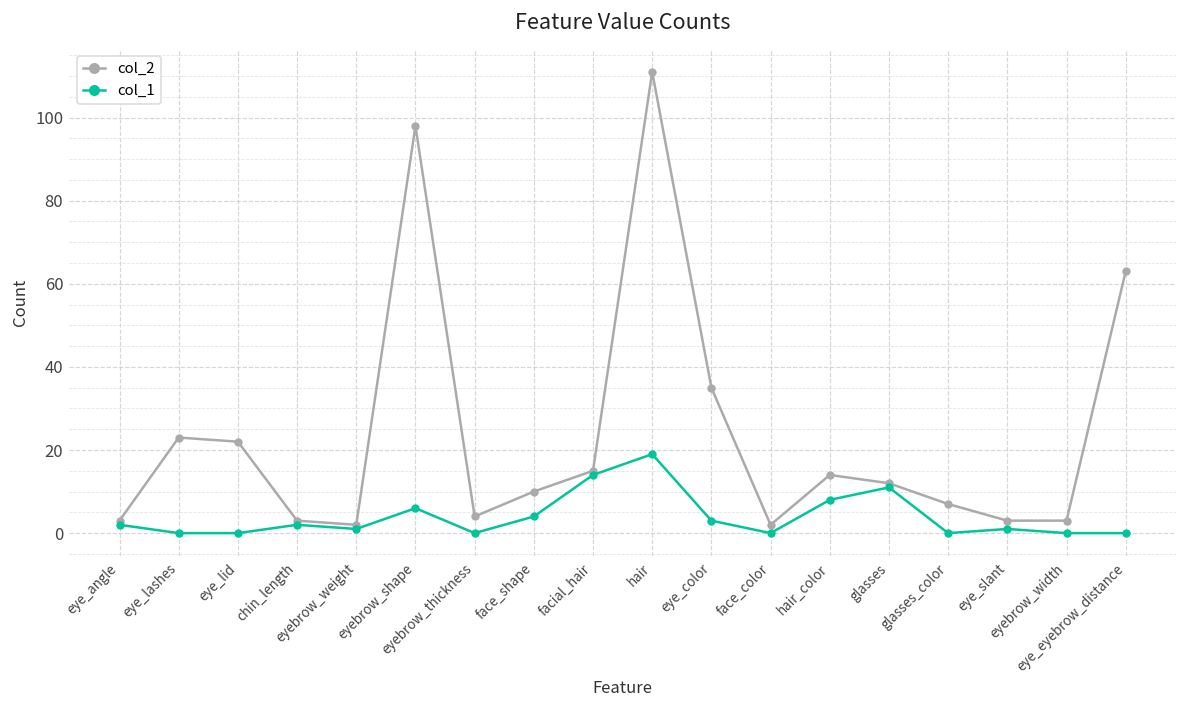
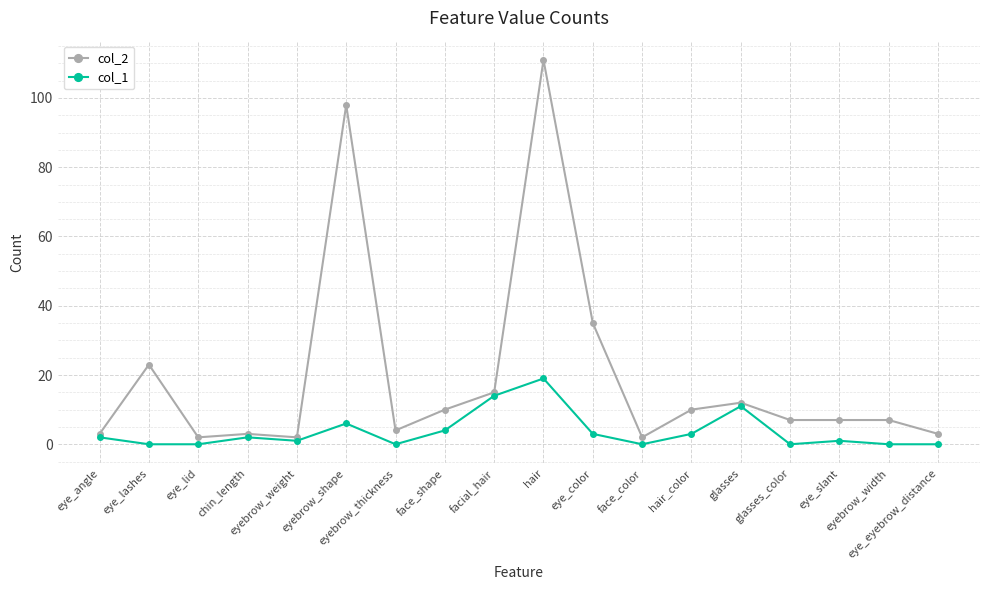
  {
    "col_2": {
      "eye_angle": 3,
      "eye_lashes": 23,
-     "eye_lid": 22,
+     "eye_lid": 2,
      "chin_length": 3,
      "eyebrow_weight": 2,
      "eyebrow_shape": 98,
      "eyebrow_thickness": 4,
      "face_shape": 10,
      "facial_hair": 15,
      "hair": 111,
      "eye_color": 35,
      "face_color": 2,
-     "hair_color": 14,
+     "hair_color": 10,
      "glasses": 12,
      "glasses_color": 7,
-     "eye_slant": 3,
-     "eyebrow_width": 3,
-     "eye_eyebrow_distance": 63
+     "eye_slant": 7,
+     "eyebrow_width": 7,
+     "eye_eyebrow_distance": 3
    },
    "col_1": {
      "eye_angle": 2,
      "eye_lashes": 0,
      "eye_lid": 0,
      "chin_length": 2,
      "eyebrow_weight": 1,
      "eyebrow_shape": 6,
      "eyebrow_thickness": 0,
      "face_shape": 4,
      "facial_hair": 14,
      "hair": 19,
      "eye_color": 3,
      "face_color": 0,
-     "hair_color": 8,
+     "hair_color": 3,
      "glasses": 11,
      "glasses_color": 0,
      "eye_slant": 1,
      "eyebrow_width": 0,
      "eye_eyebrow_distance": 0
    }
  }
